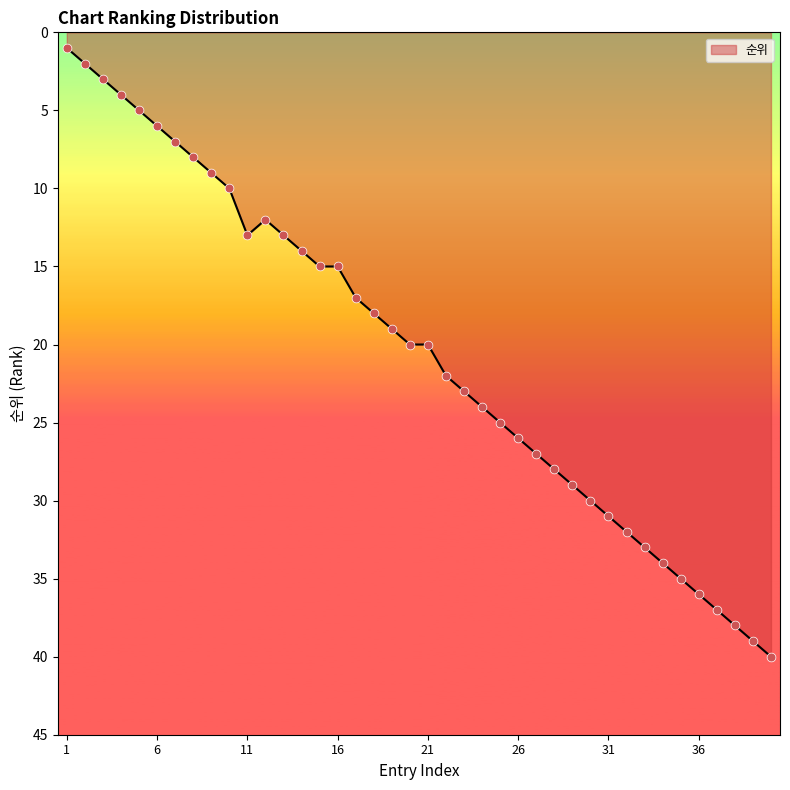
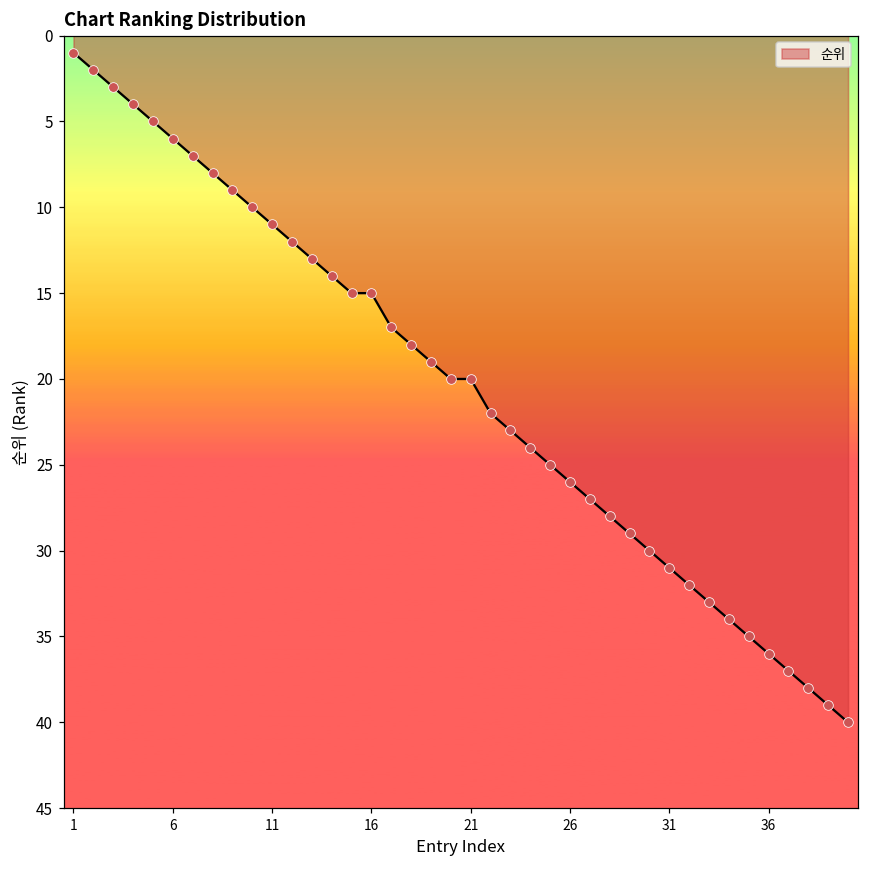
  {
    "1": 1,
    "6": 6,
-   "11": 13,
+   "11": 11,
    "16": 15,
    "21": 20,
    "26": 26,
    "31": 31,
    "36": 36
  }
